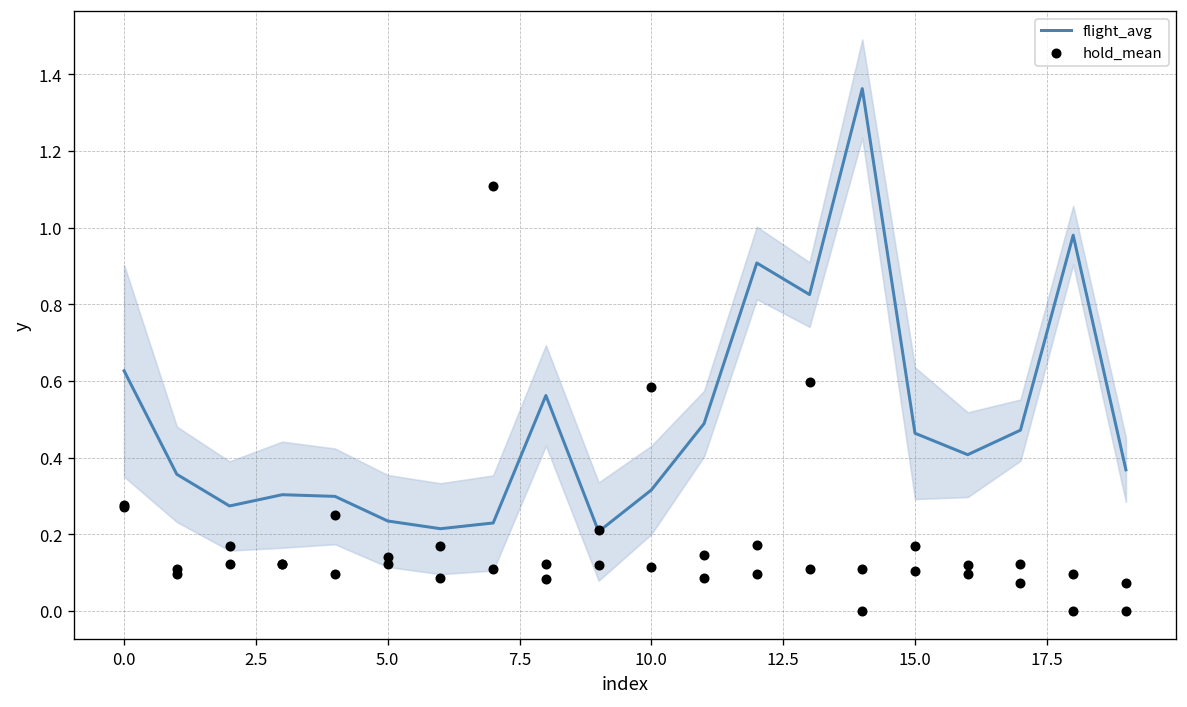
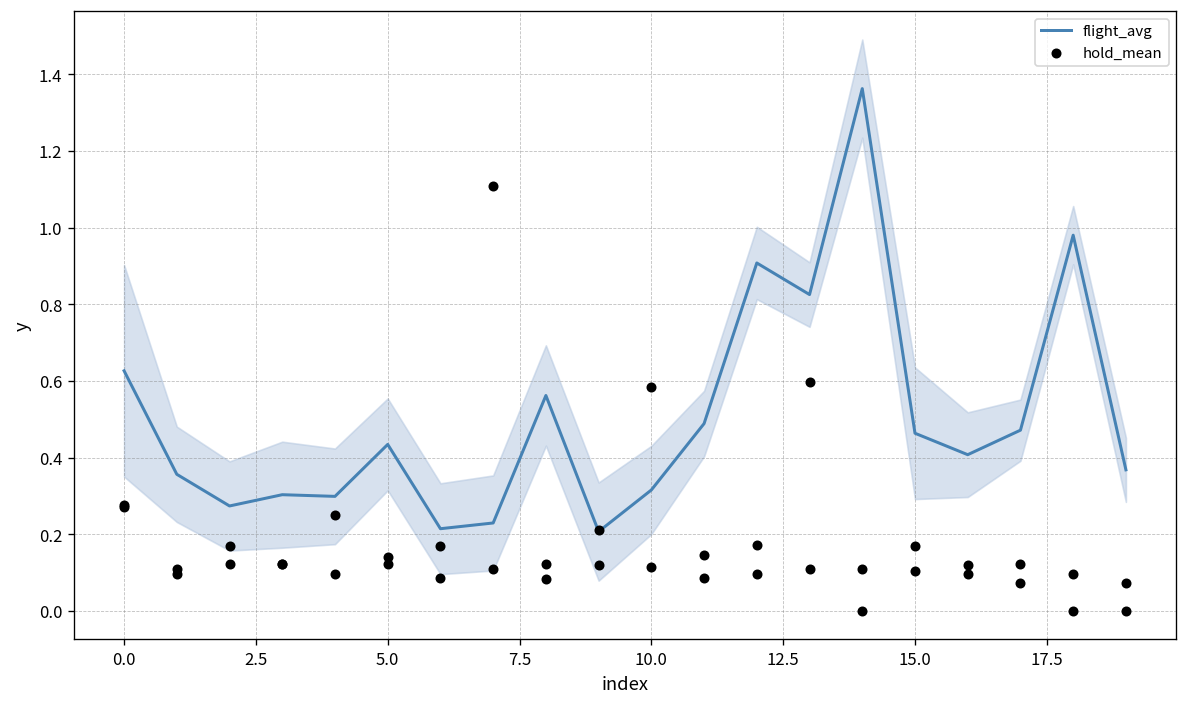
  {
    "flight_avg": {
      "0.0": 0.63,
-     "5.0": 0.23,
+     "5.0": 0.43,
      "10.0": 0.32,
      "15.0": 0.46
    }
  }
